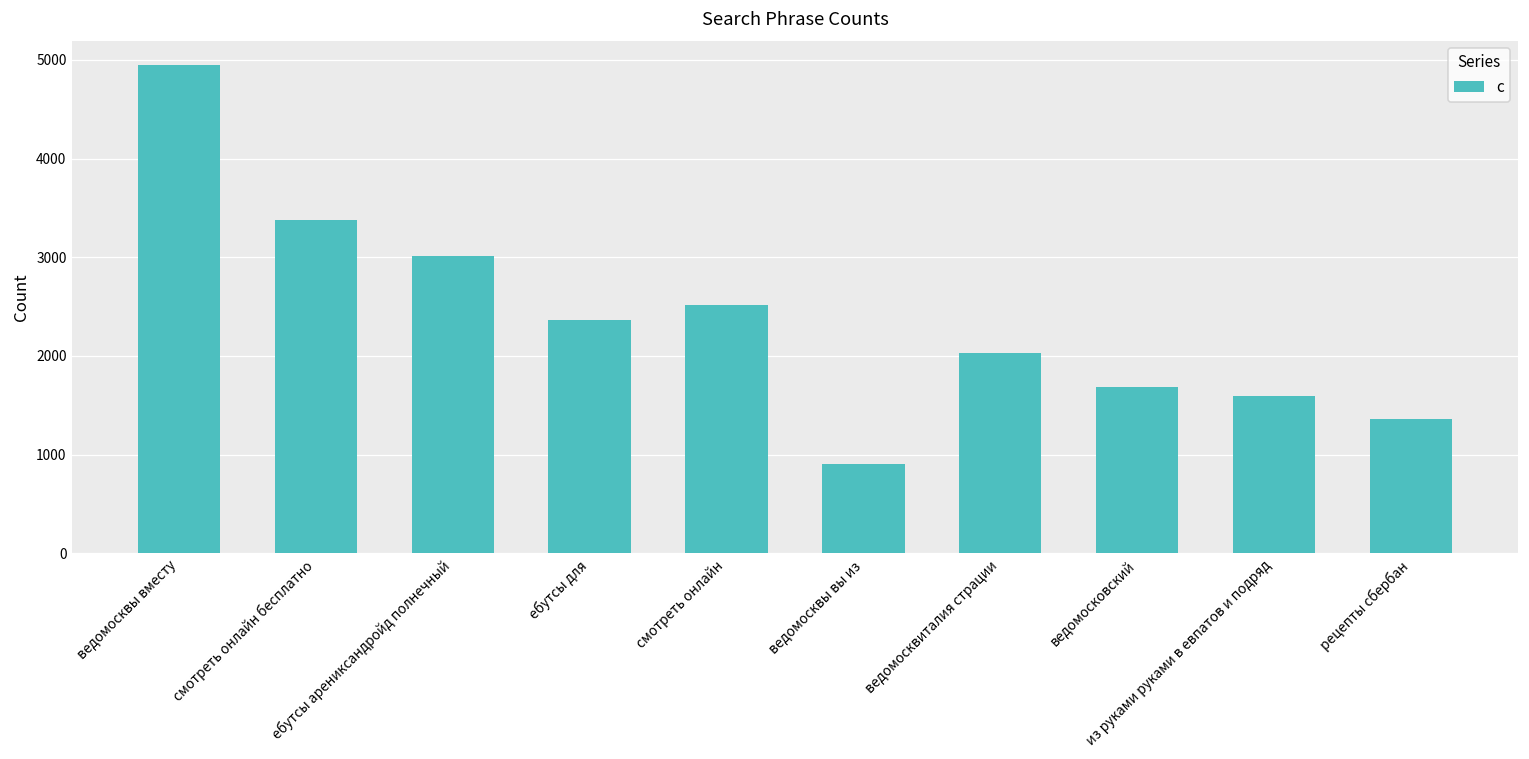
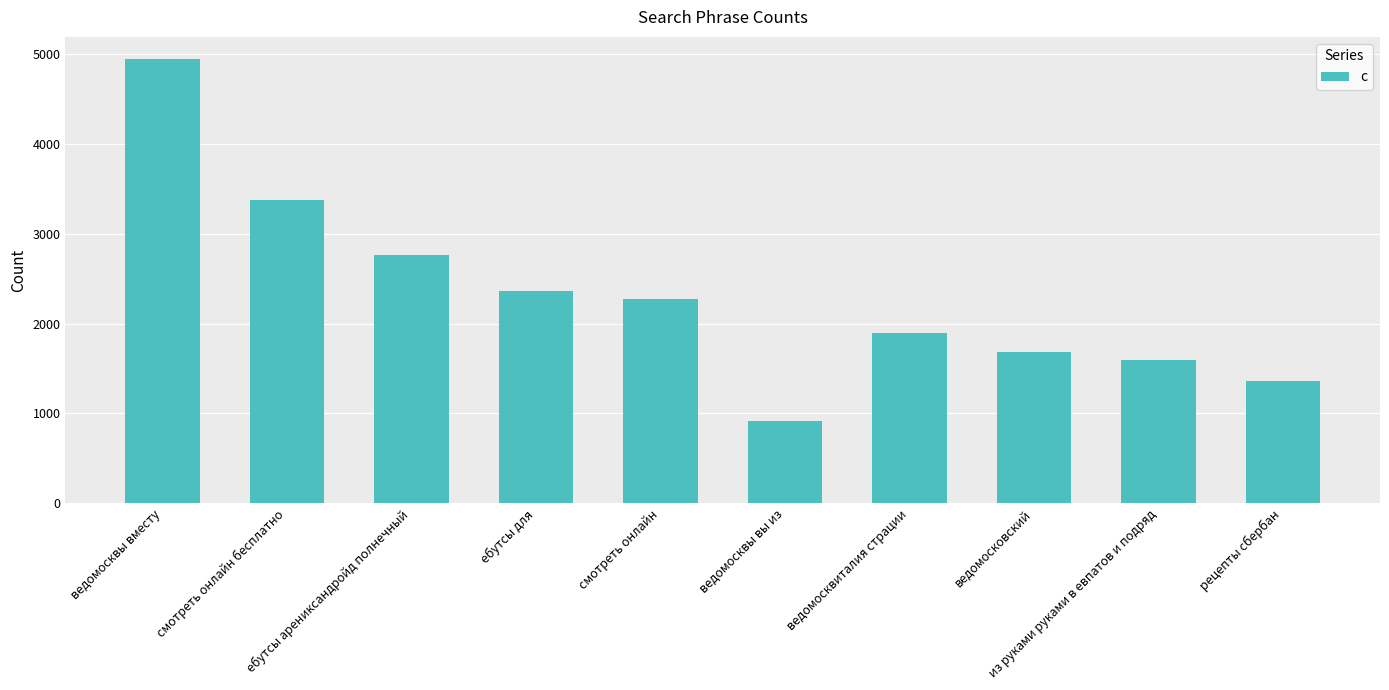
  {
    "ведомосквы вместу": 4900,
    "смотреть онлайн бесплатно": 3400,
-   "ебутсы арениксандройд полнечный": 3000,
+   "ебутсы арениксандройд полнечный": 2800,
    "ебутсы для": 2400,
-   "смотреть онлайн": 2500,
+   "смотреть онлайн": 2300,
    "ведомосквы вы из": 900,
-   "ведомосквиталия страции": 2000,
+   "ведомосквиталия страции": 1900,
    "ведомосковский": 1700,
    "из руками руками в евпатов и подряд": 1600,
    "рецепты сбербан": 1400
  }
